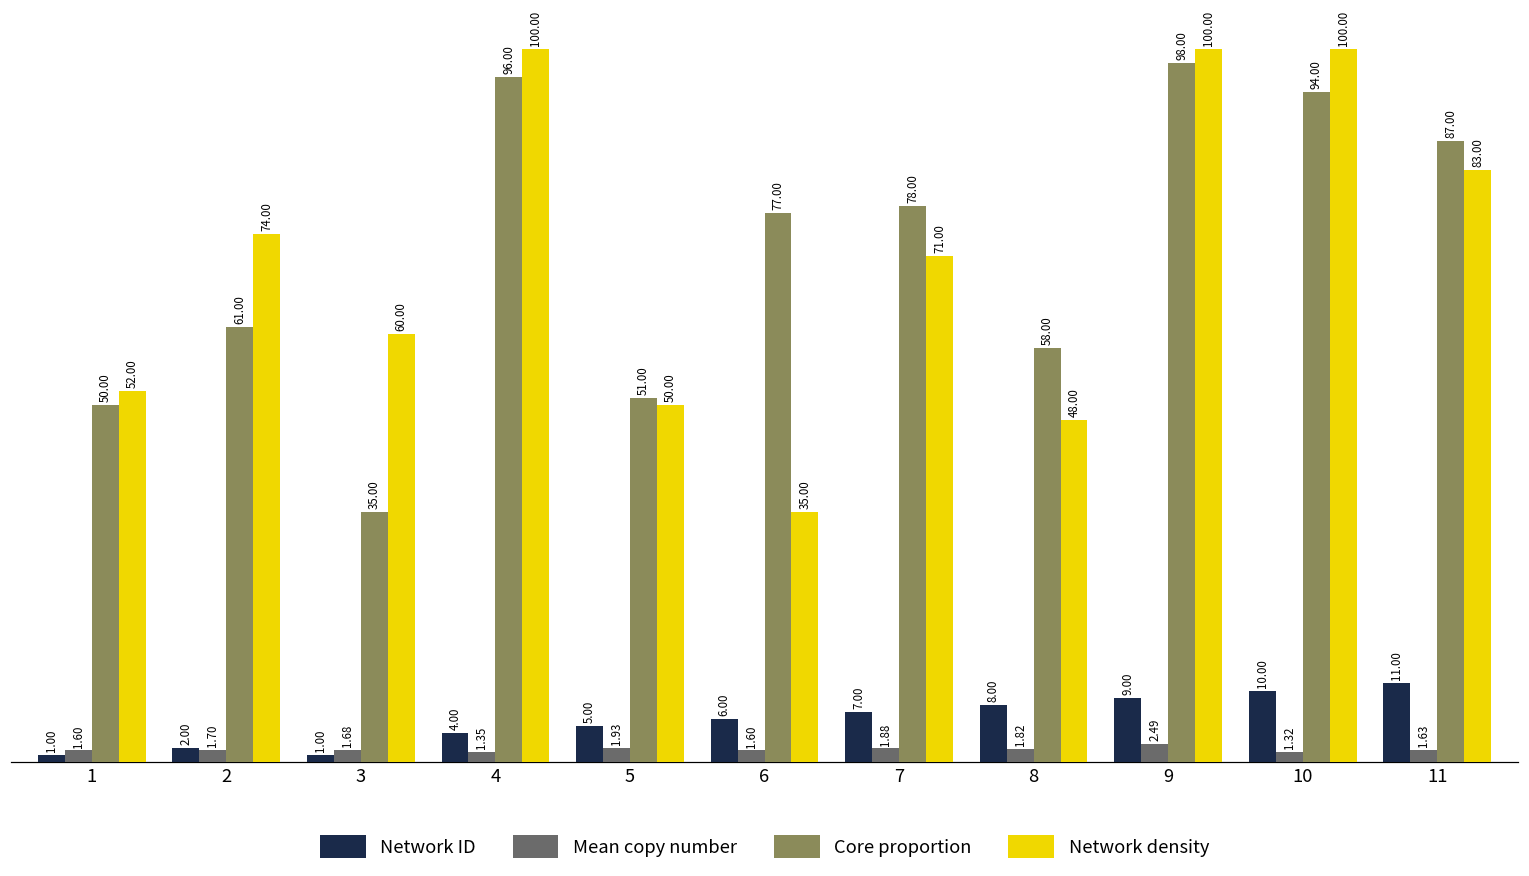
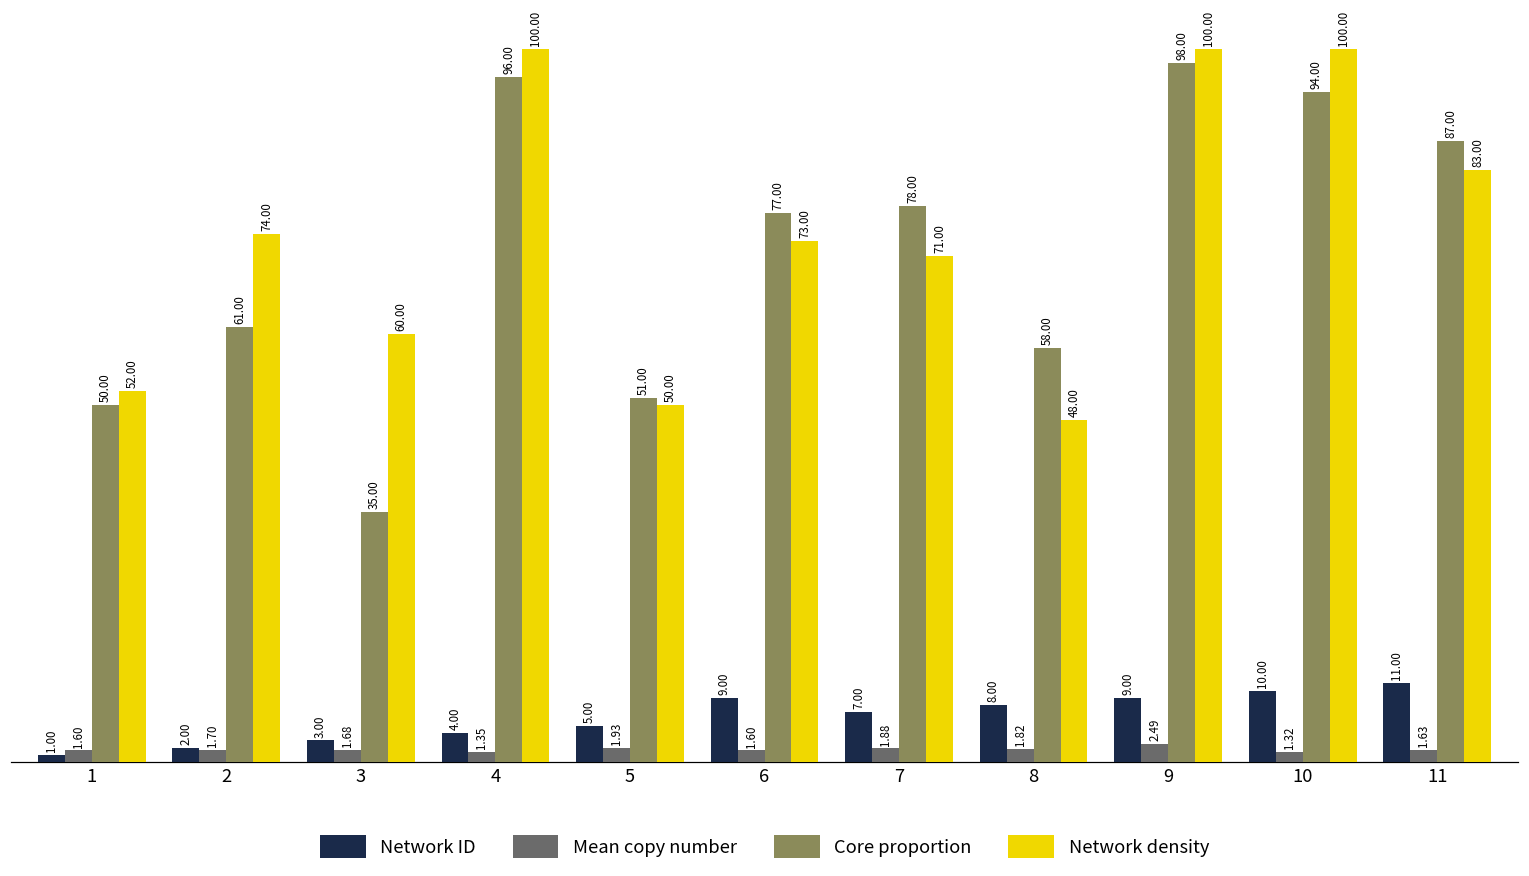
  {
    "Network ID": {
      "1": 1.00,
      "2": 2.00,
-     "3": 1.00,
+     "3": 3.00,
      "4": 4.00,
      "5": 5.00,
-     "6": 6.00,
+     "6": 9.00,
      "7": 7.00,
      "8": 8.00,
      "9": 9.00,
      "10": 10.00,
      "11": 11.00
    },
    "Network density": {
      "1": 52.00,
      "2": 74.00,
      "3": 60.00,
      "4": 100.00,
      "5": 50.00,
-     "6": 35.00,
+     "6": 73.00,
      "7": 71.00,
      "8": 48.00,
      "9": 100.00,
      "10": 100.00,
      "11": 83.00
    }
  }
